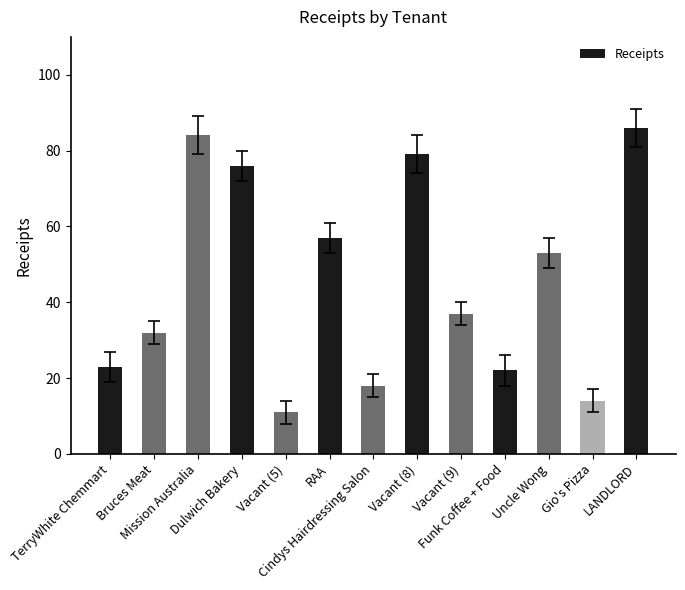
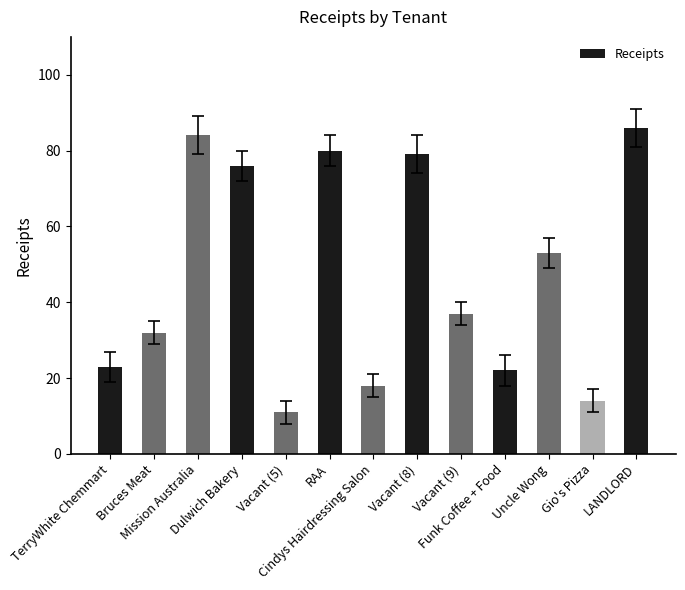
  {
    "Receipts": {
      "TerryWhite Chemmart": 23,
      "Bruces Meat": 32,
      "Mission Australia": 84,
      "Dulwich Bakery": 76,
      "Vacant (5)": 11,
-     "RAA": 57,
+     "RAA": 80,
      "Cindys Hairdressing Salon": 18,
      "Vacant (8)": 79,
      "Vacant (9)": 37,
      "Funk Coffee + Food": 22,
      "Uncle Wong": 53,
      "Gio's Pizza": 14,
      "LANDLORD": 86
    }
  }
